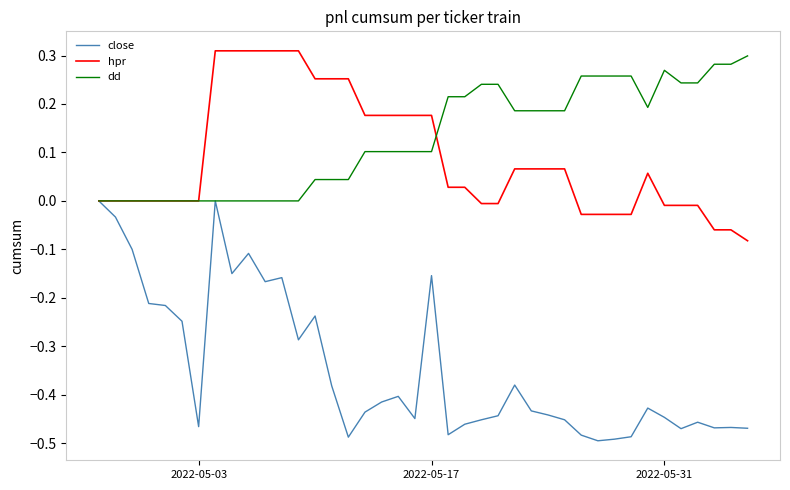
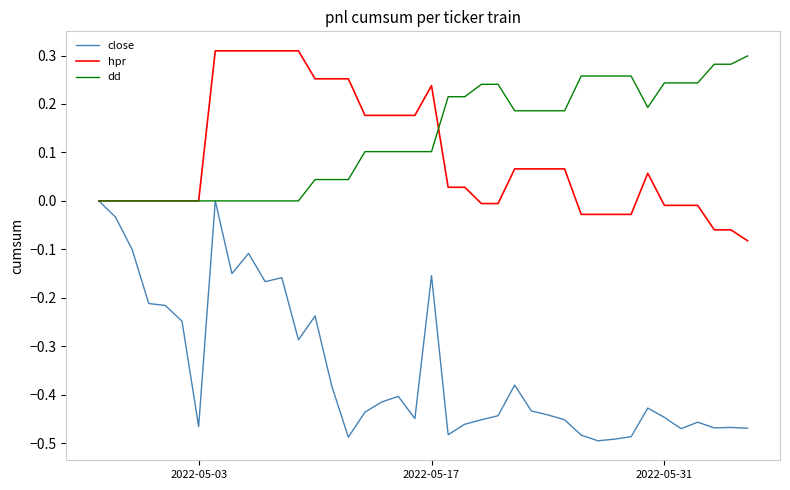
  {
    "close": {
      "2022-05-03": -0.47,
      "2022-05-17": -0.15,
      "2022-05-31": -0.45
    },
    "hpr": {
-     "2022-05-17": 0.18,
+     "2022-05-17": 0.24,
      "2022-05-31": -0.01
    },
    "dd": {
      "2022-05-17": 0.10,
-     "2022-05-31": 0.27
+     "2022-05-31": 0.24
    }
  }
